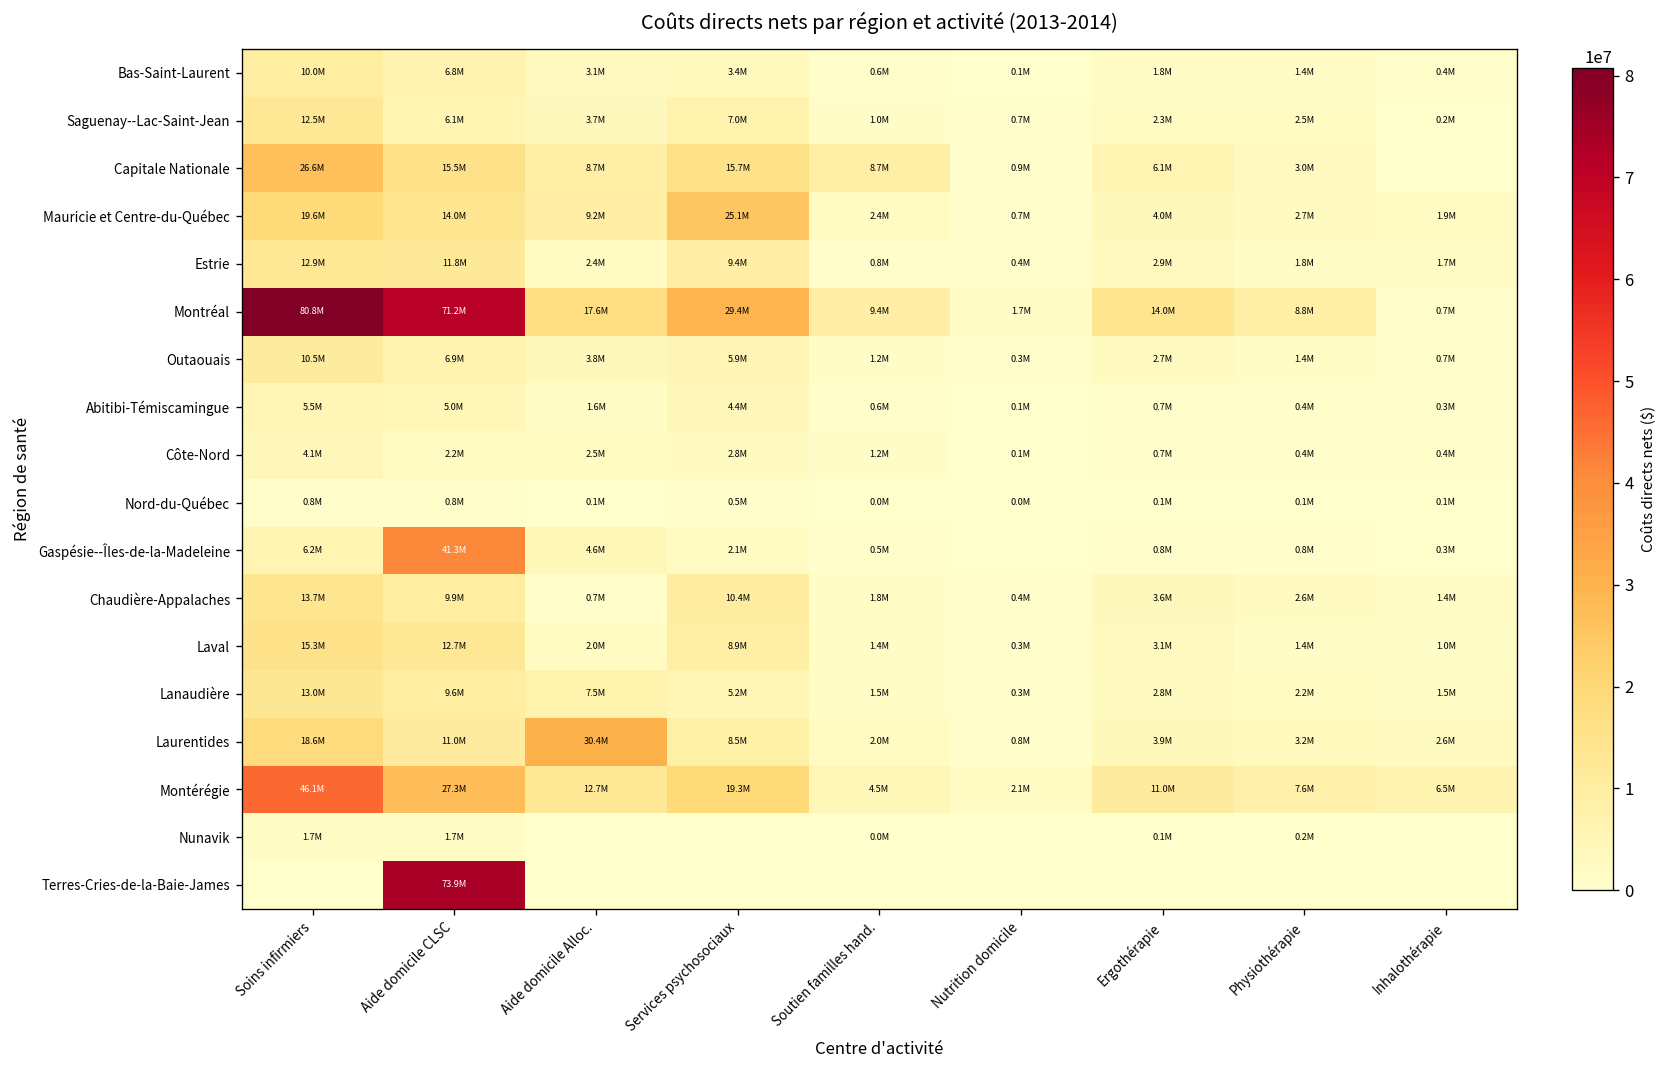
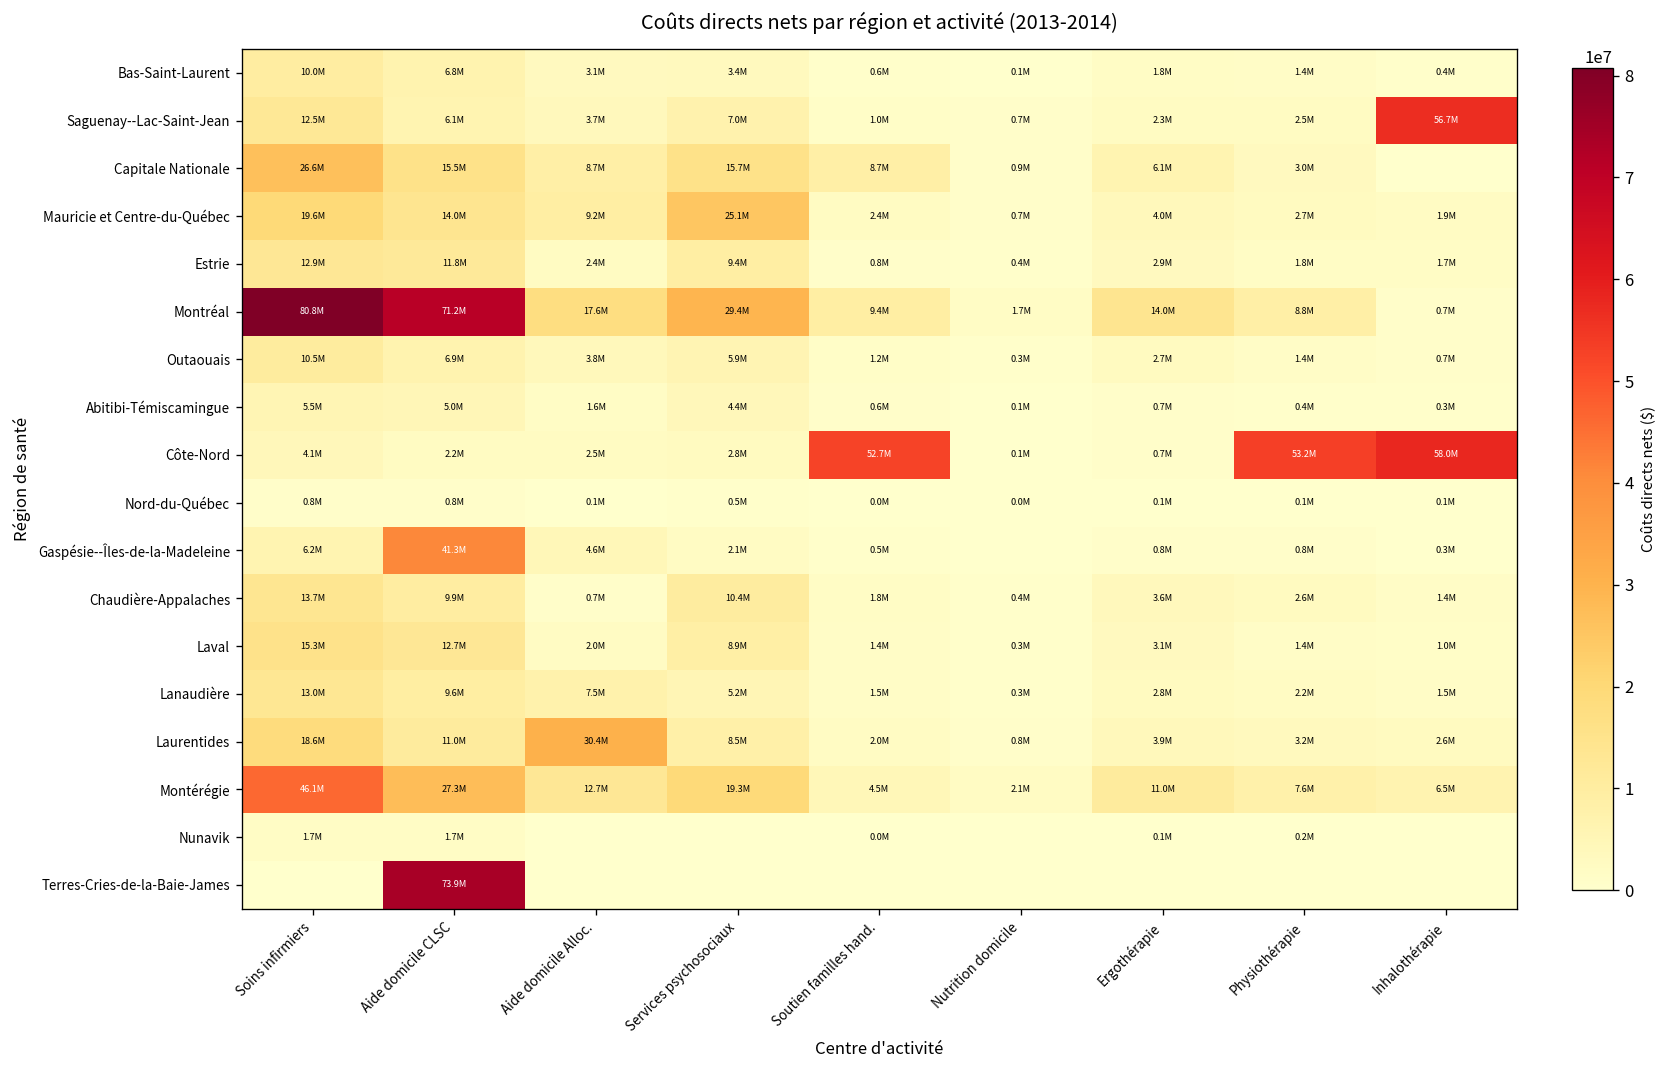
  {
    "Bas-Saint-Laurent": {
      "Soins infirmiers": "10.0M",
      "Aide domicile CLSC": "6.8M",
      "Aide domicile Alloc.": "3.1M",
      "Services psychosociaux": "3.4M",
      "Soutien familles hand.": "0.6M",
      "Nutrition domicile": "0.1M",
      "Ergothérapie": "1.8M",
      "Physiothérapie": "1.4M",
      "Inhalothérapie": "0.4M"
    },
    "Saguenay--Lac-Saint-Jean": {
      "Soins infirmiers": "12.5M",
      "Aide domicile CLSC": "6.1M",
      "Aide domicile Alloc.": "3.7M",
      "Services psychosociaux": "7.0M",
      "Soutien familles hand.": "1.0M",
      "Nutrition domicile": "0.7M",
      "Ergothérapie": "2.3M",
      "Physiothérapie": "2.5M",
-     "Inhalothérapie": "0.2M"
+     "Inhalothérapie": "56.7M"
    },
    "Capitale Nationale": {
      "Soins infirmiers": "26.6M",
      "Aide domicile CLSC": "15.5M",
      "Aide domicile Alloc.": "8.7M",
      "Services psychosociaux": "15.7M",
      "Soutien familles hand.": "8.7M",
      "Nutrition domicile": "0.9M",
      "Ergothérapie": "6.1M",
      "Physiothérapie": "3.0M"
    },
    "Mauricie et Centre-du-Québec": {
      "Soins infirmiers": "19.6M",
      "Aide domicile CLSC": "14.0M",
      "Aide domicile Alloc.": "9.2M",
      "Services psychosociaux": "25.1M",
      "Soutien familles hand.": "2.4M",
      "Nutrition domicile": "0.7M",
      "Ergothérapie": "4.0M",
      "Physiothérapie": "2.7M",
      "Inhalothérapie": "1.9M"
    },
    "Estrie": {
      "Soins infirmiers": "12.9M",
      "Aide domicile CLSC": "11.8M",
      "Aide domicile Alloc.": "2.4M",
      "Services psychosociaux": "9.4M",
      "Soutien familles hand.": "0.8M",
      "Nutrition domicile": "0.4M",
      "Ergothérapie": "2.9M",
      "Physiothérapie": "1.8M",
      "Inhalothérapie": "1.7M"
    },
    "Montréal": {
      "Soins infirmiers": "80.8M",
      "Aide domicile CLSC": "71.2M",
      "Aide domicile Alloc.": "17.6M",
      "Services psychosociaux": "29.4M",
      "Soutien familles hand.": "9.4M",
      "Nutrition domicile": "1.7M",
      "Ergothérapie": "14.0M",
      "Physiothérapie": "8.8M",
      "Inhalothérapie": "0.7M"
    },
    "Outaouais": {
      "Soins infirmiers": "10.5M",
      "Aide domicile CLSC": "6.9M",
      "Aide domicile Alloc.": "3.8M",
      "Services psychosociaux": "5.9M",
      "Soutien familles hand.": "1.2M",
      "Nutrition domicile": "0.3M",
      "Ergothérapie": "2.7M",
      "Physiothérapie": "1.4M",
      "Inhalothérapie": "0.7M"
    },
    "Abitibi-Témiscamingue": {
      "Soins infirmiers": "5.5M",
      "Aide domicile CLSC": "5.0M",
      "Aide domicile Alloc.": "1.6M",
      "Services psychosociaux": "4.4M",
      "Soutien familles hand.": "0.6M",
      "Nutrition domicile": "0.1M",
      "Ergothérapie": "0.7M",
      "Physiothérapie": "0.4M",
      "Inhalothérapie": "0.3M"
    },
    "Côte-Nord": {
      "Soins infirmiers": "4.1M",
      "Aide domicile CLSC": "2.2M",
      "Aide domicile Alloc.": "2.5M",
      "Services psychosociaux": "2.8M",
-     "Soutien familles hand.": "1.2M",
+     "Soutien familles hand.": "52.7M",
      "Nutrition domicile": "0.1M",
      "Ergothérapie": "0.7M",
-     "Physiothérapie": "0.4M",
-     "Inhalothérapie": "0.4M"
+     "Physiothérapie": "53.2M",
+     "Inhalothérapie": "58.0M"
    },
    "Nord-du-Québec": {
      "Soins infirmiers": "0.8M",
      "Aide domicile CLSC": "0.8M",
      "Aide domicile Alloc.": "0.1M",
      "Services psychosociaux": "0.5M",
      "Soutien familles hand.": "0.0M",
      "Nutrition domicile": "0.0M",
      "Ergothérapie": "0.1M",
      "Physiothérapie": "0.1M",
      "Inhalothérapie": "0.1M"
    },
    "Gaspésie--Îles-de-la-Madeleine": {
      "Soins infirmiers": "6.2M",
      "Aide domicile CLSC": "41.3M",
      "Aide domicile Alloc.": "4.6M",
      "Services psychosociaux": "2.1M",
      "Soutien familles hand.": "0.5M",
      "Ergothérapie": "0.8M",
      "Physiothérapie": "0.8M",
      "Inhalothérapie": "0.3M"
    },
    "Chaudière-Appalaches": {
      "Soins infirmiers": "13.7M",
      "Aide domicile CLSC": "9.9M",
      "Aide domicile Alloc.": "0.7M",
      "Services psychosociaux": "10.4M",
      "Soutien familles hand.": "1.8M",
      "Nutrition domicile": "0.4M",
      "Ergothérapie": "3.6M",
      "Physiothérapie": "2.6M",
      "Inhalothérapie": "1.4M"
    },
    "Laval": {
      "Soins infirmiers": "15.3M",
      "Aide domicile CLSC": "12.7M",
      "Aide domicile Alloc.": "2.0M",
      "Services psychosociaux": "8.9M",
      "Soutien familles hand.": "1.4M",
      "Nutrition domicile": "0.3M",
      "Ergothérapie": "3.1M",
      "Physiothérapie": "1.4M",
      "Inhalothérapie": "1.0M"
    },
    "Lanaudière": {
      "Soins infirmiers": "13.0M",
      "Aide domicile CLSC": "9.6M",
      "Aide domicile Alloc.": "7.5M",
      "Services psychosociaux": "5.2M",
      "Soutien familles hand.": "1.5M",
      "Nutrition domicile": "0.3M",
      "Ergothérapie": "2.8M",
      "Physiothérapie": "2.2M",
      "Inhalothérapie": "1.5M"
    },
    "Laurentides": {
      "Soins infirmiers": "18.6M",
      "Aide domicile CLSC": "11.0M",
      "Aide domicile Alloc.": "30.4M",
      "Services psychosociaux": "8.5M",
      "Soutien familles hand.": "2.0M",
      "Nutrition domicile": "0.8M",
      "Ergothérapie": "3.9M",
      "Physiothérapie": "3.2M",
      "Inhalothérapie": "2.6M"
    },
    "Montérégie": {
      "Soins infirmiers": "46.1M",
      "Aide domicile CLSC": "27.3M",
      "Aide domicile Alloc.": "12.7M",
      "Services psychosociaux": "19.3M",
      "Soutien familles hand.": "4.5M",
      "Nutrition domicile": "2.1M",
      "Ergothérapie": "11.0M",
      "Physiothérapie": "7.6M",
      "Inhalothérapie": "6.5M"
    },
    "Nunavik": {
      "Soins infirmiers": "1.7M",
      "Aide domicile CLSC": "1.7M",
      "Soutien familles hand.": "0.0M",
      "Ergothérapie": "0.1M",
      "Physiothérapie": "0.2M"
    },
    "Terres-Cries-de-la-Baie-James": {
      "Aide domicile CLSC": "73.9M"
    }
  }
